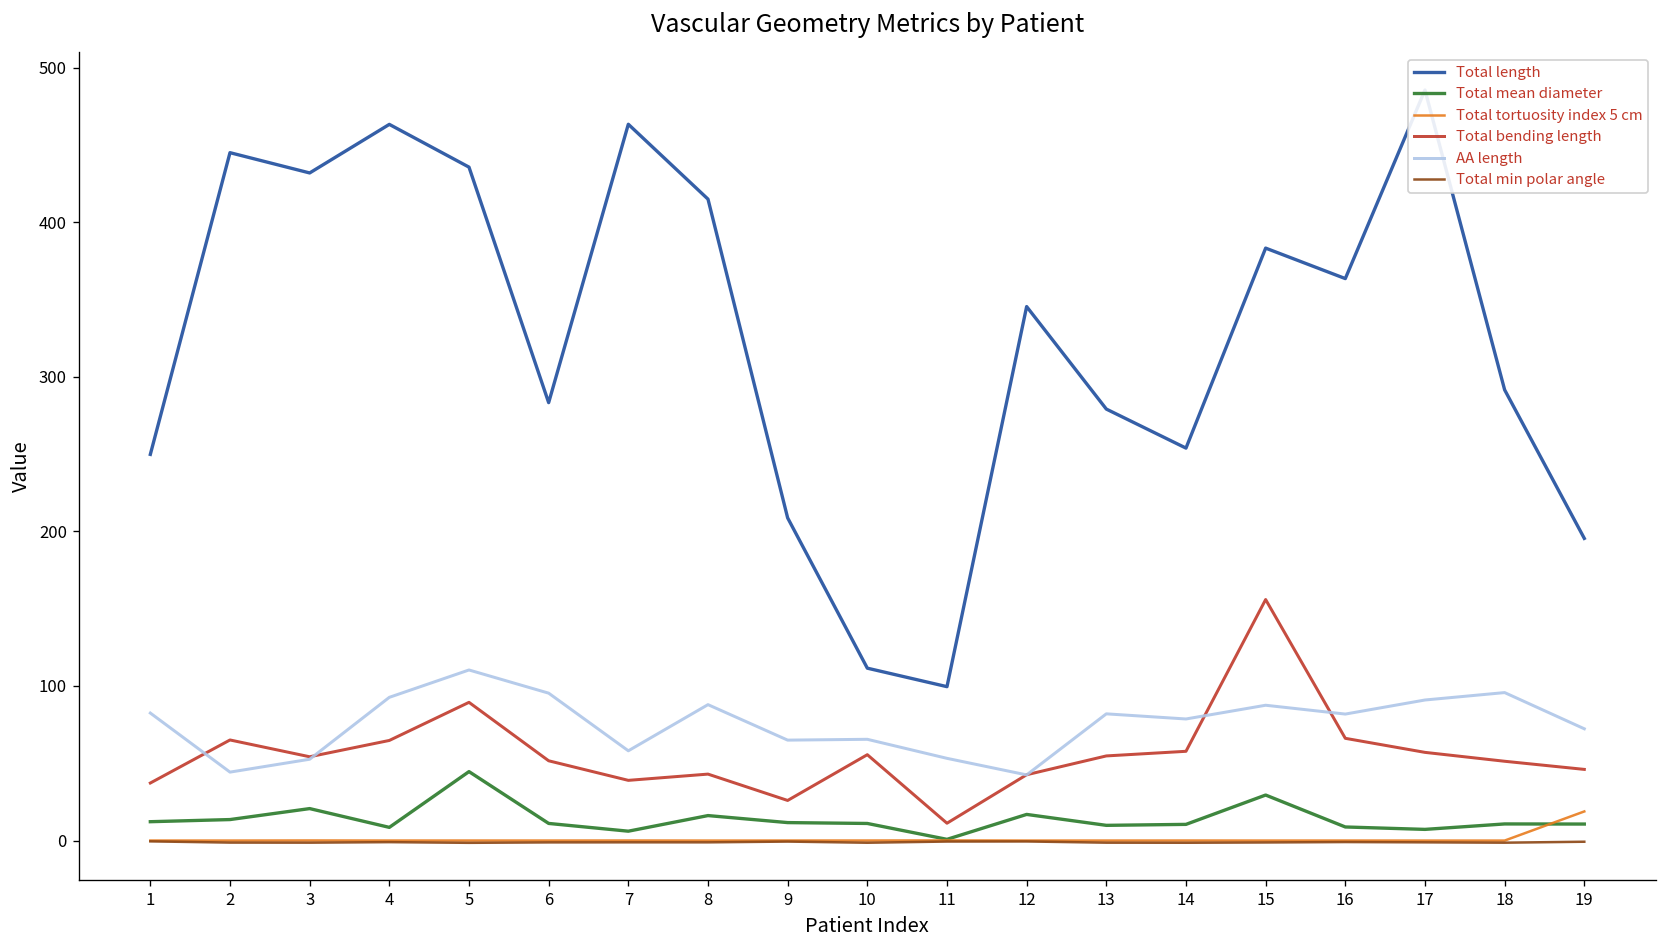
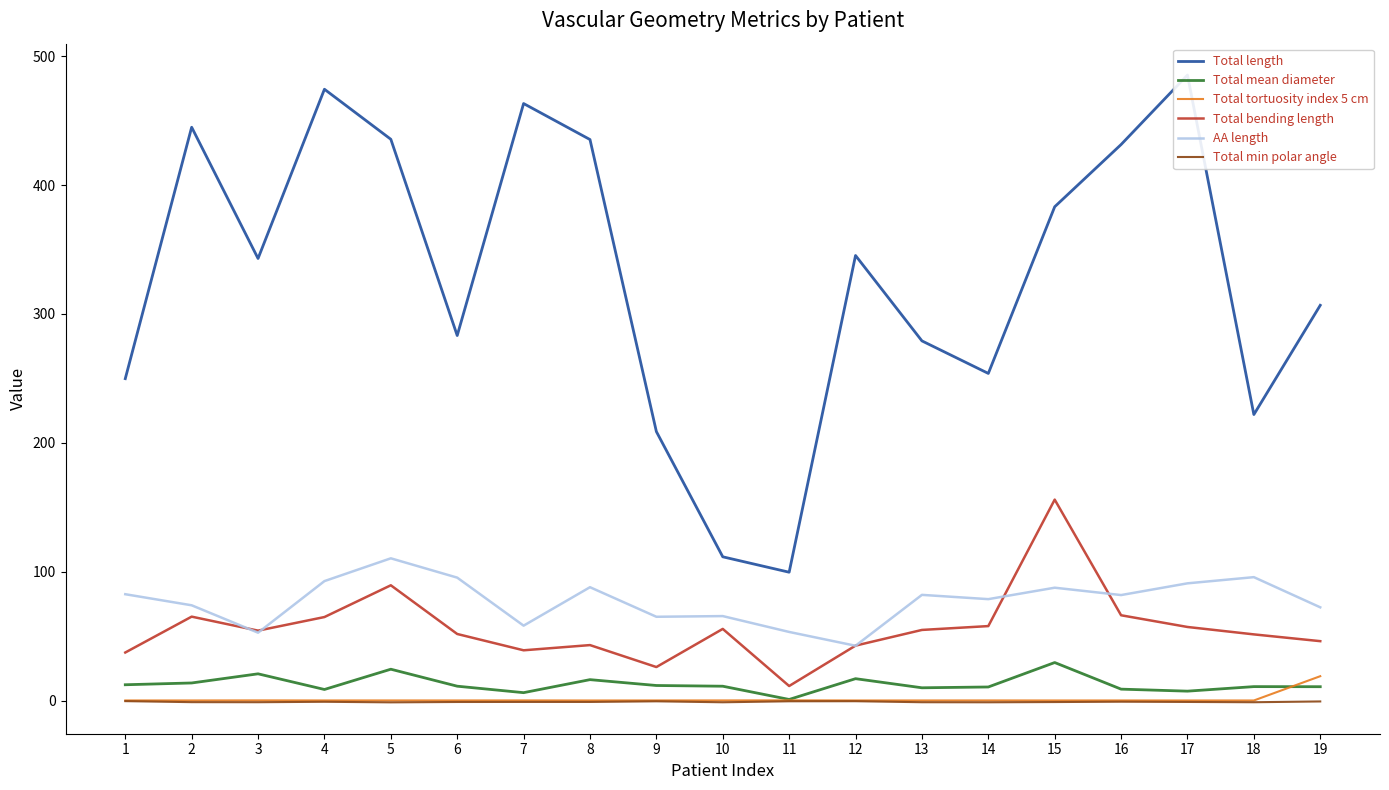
  {
    "Total length": {
      "1": 250,
      "2": 445,
-     "3": 432,
-     "4": 463,
+     "3": 343,
+     "4": 474,
      "5": 436,
      "6": 283,
      "7": 463,
-     "8": 415,
+     "8": 435,
      "9": 209,
      "10": 112,
      "11": 100,
      "12": 345,
      "13": 279,
      "14": 254,
      "15": 383,
-     "16": 364,
-     "18": 292,
-     "19": 195
+     "16": 432,
+     "18": 222,
+     "19": 307
    },
    "Total mean diameter": {
      "1": 12,
      "2": 14,
      "3": 21,
      "4": 9,
-     "5": 45,
+     "5": 24,
      "6": 11,
      "7": 6,
      "8": 16,
      "9": 12,
      "10": 11,
      "12": 17,
      "13": 10,
      "14": 11,
      "15": 29,
      "16": 9,
      "17": 7,
      "18": 11,
      "19": 11
    },
    "Total tortuosity index 5 cm": {
      "19": 19
    },
    "AA length": {
      "1": 83,
-     "2": 44,
+     "2": 74,
      "4": 93,
      "5": 110,
      "6": 95,
      "7": 58,
      "8": 88,
      "9": 65,
      "10": 66,
      "11": 53,
      "13": 82,
      "14": 79,
      "15": 88,
      "16": 82,
      "17": 91,
      "18": 96,
      "19": 72
    }
  }
